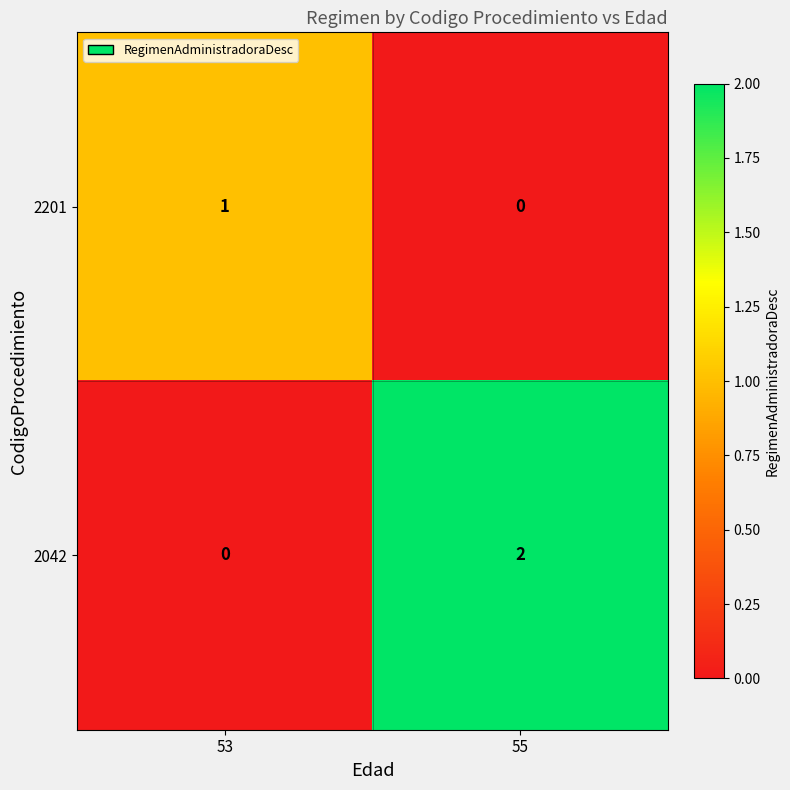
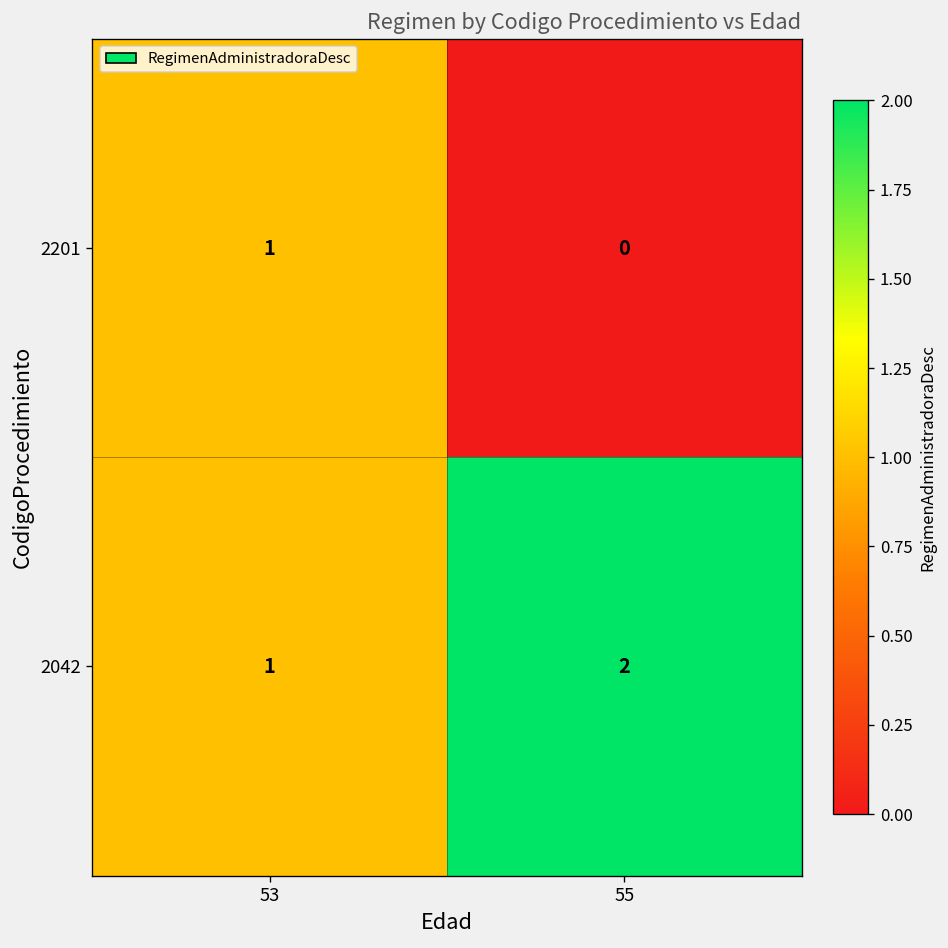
  {
    "2201": {
      "53": 1,
      "55": 0
    },
    "2042": {
-     "53": 0,
+     "53": 1,
      "55": 2
    }
  }
